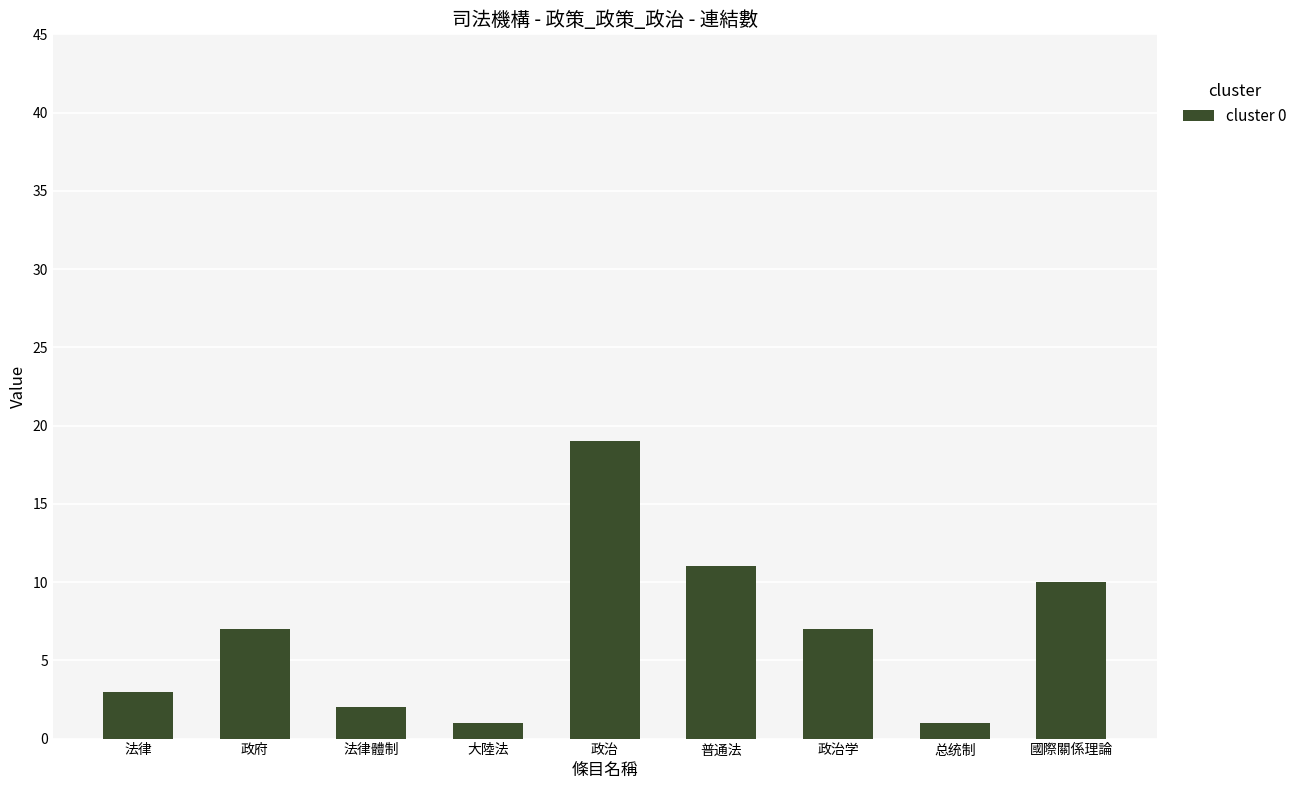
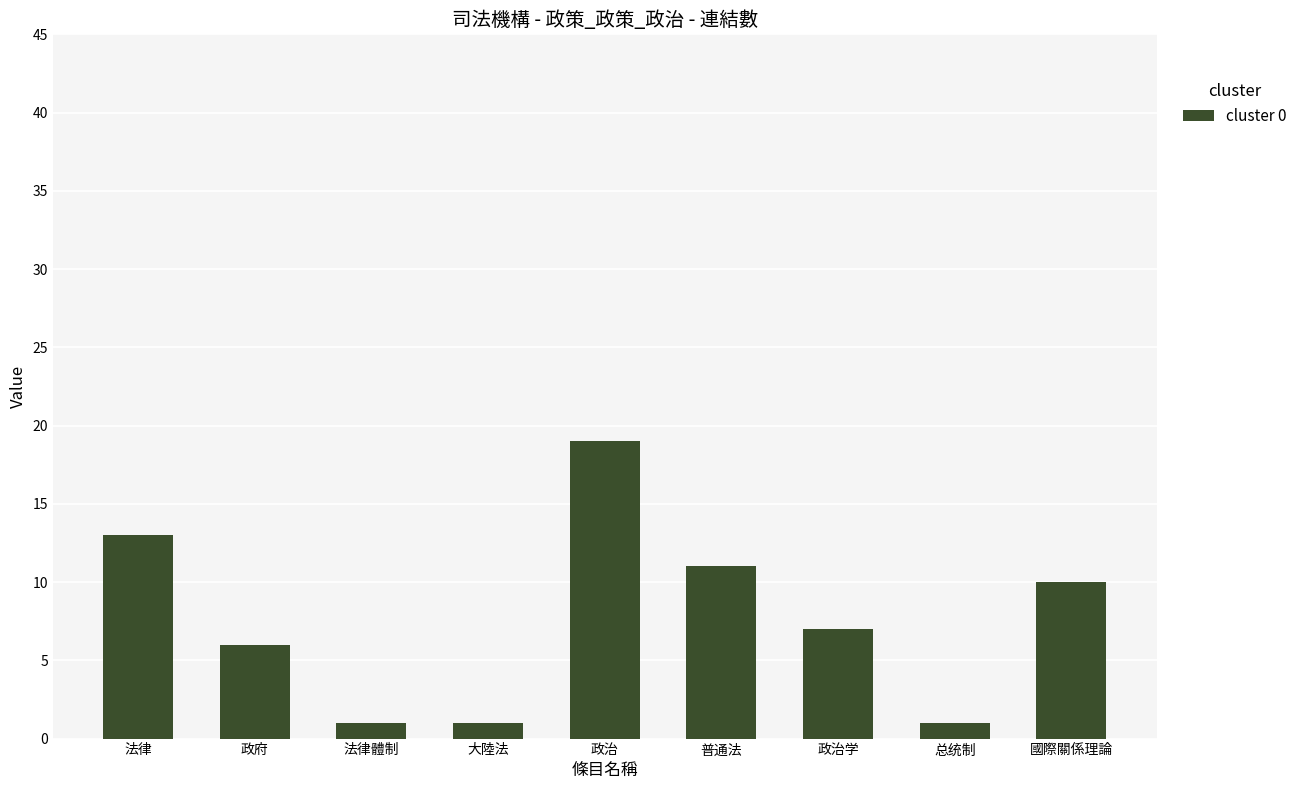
  {
-   "法律": 3,
-   "政府": 7,
-   "法律體制": 2,
+   "法律": 13,
+   "政府": 6,
+   "法律體制": 1,
    "大陸法": 1,
    "政治": 19,
    "普通法": 11,
    "政治学": 7,
    "总统制": 1,
    "國際關係理論": 10
  }
